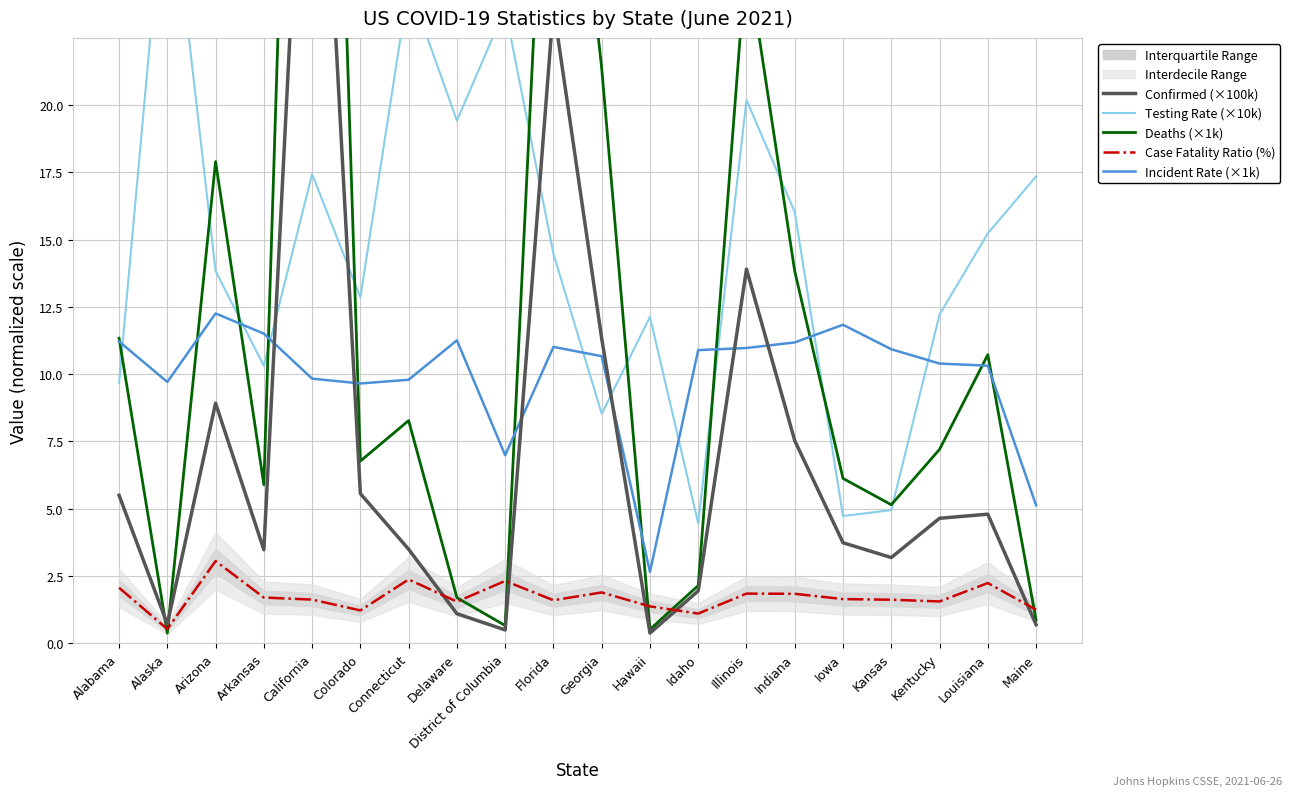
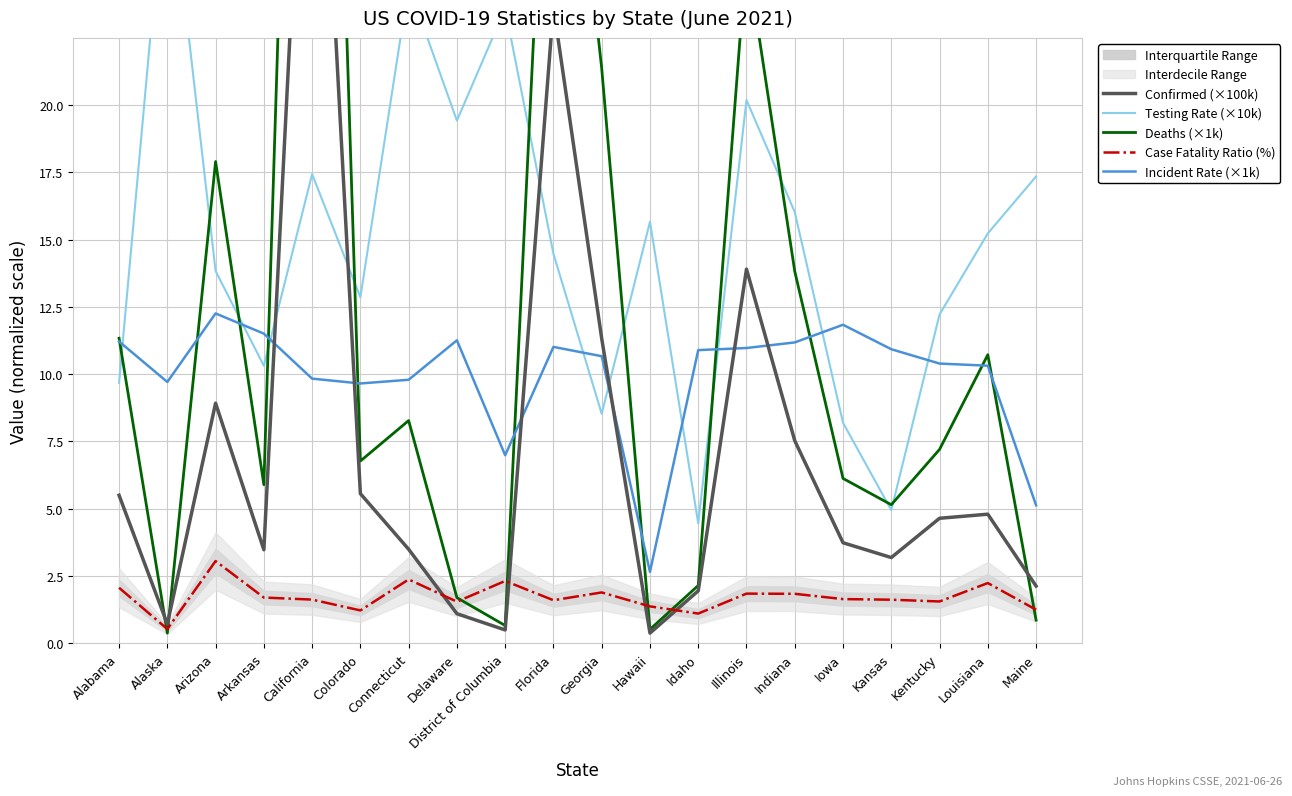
  {
    "Confirmed (×100k)": {
      "Alabama": 5.5,
      "Arizona": 8.9,
      "Arkansas": 3.5,
      "Colorado": 5.6,
      "Connecticut": 3.5,
      "Delaware": 1.1,
      "District of Columbia": 0.5,
      "Georgia": 11.3,
      "Hawaii": 0.4,
      "Idaho": 1.9,
      "Illinois": 13.9,
      "Indiana": 7.5,
      "Iowa": 3.7,
      "Kansas": 3.2,
      "Kentucky": 4.6,
      "Louisiana": 4.8,
-     "Maine": 0.7
+     "Maine": 2.1
    },
    "Testing Rate (×10k)": {
      "Alabama": 9.7,
      "Arizona": 13.8,
      "Arkansas": 10.3,
      "California": 17.4,
      "Colorado": 12.9,
      "Delaware": 19.4,
      "Florida": 14.5,
      "Georgia": 8.5,
-     "Hawaii": 12.1,
+     "Hawaii": 15.7,
      "Idaho": 4.5,
      "Illinois": 20.2,
      "Indiana": 16.0,
-     "Iowa": 4.7,
+     "Iowa": 8.2,
      "Kansas": 4.9,
      "Kentucky": 12.2,
      "Louisiana": 15.2,
      "Maine": 17.3
    },
    "Deaths (×1k)": {
      "Alabama": 11.3,
      "Alaska": 0.4,
      "Arizona": 17.9,
      "Arkansas": 5.9,
      "Colorado": 6.8,
      "Connecticut": 8.3,
      "District of Columbia": 0.7,
      "Georgia": 21.4,
      "Hawaii": 0.5,
      "Idaho": 2.1,
      "Indiana": 13.8,
      "Iowa": 6.1,
      "Kansas": 5.1,
      "Kentucky": 7.2,
      "Louisiana": 10.7,
      "Maine": 0.9
    },
    "Case Fatality Ratio (%)": {
      "Alabama": 2.1,
      "Arizona": 3.1,
      "Arkansas": 1.7,
      "California": 1.6,
      "Colorado": 1.2,
      "Connecticut": 2.4,
      "Delaware": 1.5,
      "District of Columbia": 2.3,
      "Florida": 1.6,
      "Georgia": 1.9,
      "Hawaii": 1.4,
      "Idaho": 1.1,
      "Illinois": 1.8,
      "Indiana": 1.8,
      "Iowa": 1.6,
      "Kansas": 1.6,
      "Kentucky": 1.6,
      "Louisiana": 2.2,
      "Maine": 1.2
    },
    "Incident Rate (×1k)": {
      "Alabama": 11.2,
      "Alaska": 9.7,
      "Arizona": 12.3,
      "Arkansas": 11.5,
      "California": 9.8,
      "Colorado": 9.7,
      "Connecticut": 9.8,
      "Delaware": 11.3,
      "District of Columbia": 7.0,
      "Florida": 11.0,
      "Georgia": 10.7,
      "Hawaii": 2.7,
      "Idaho": 10.9,
      "Illinois": 11.0,
      "Indiana": 11.2,
      "Iowa": 11.8,
      "Kansas": 10.9,
      "Kentucky": 10.4,
      "Louisiana": 10.3,
      "Maine": 5.1
    }
  }
